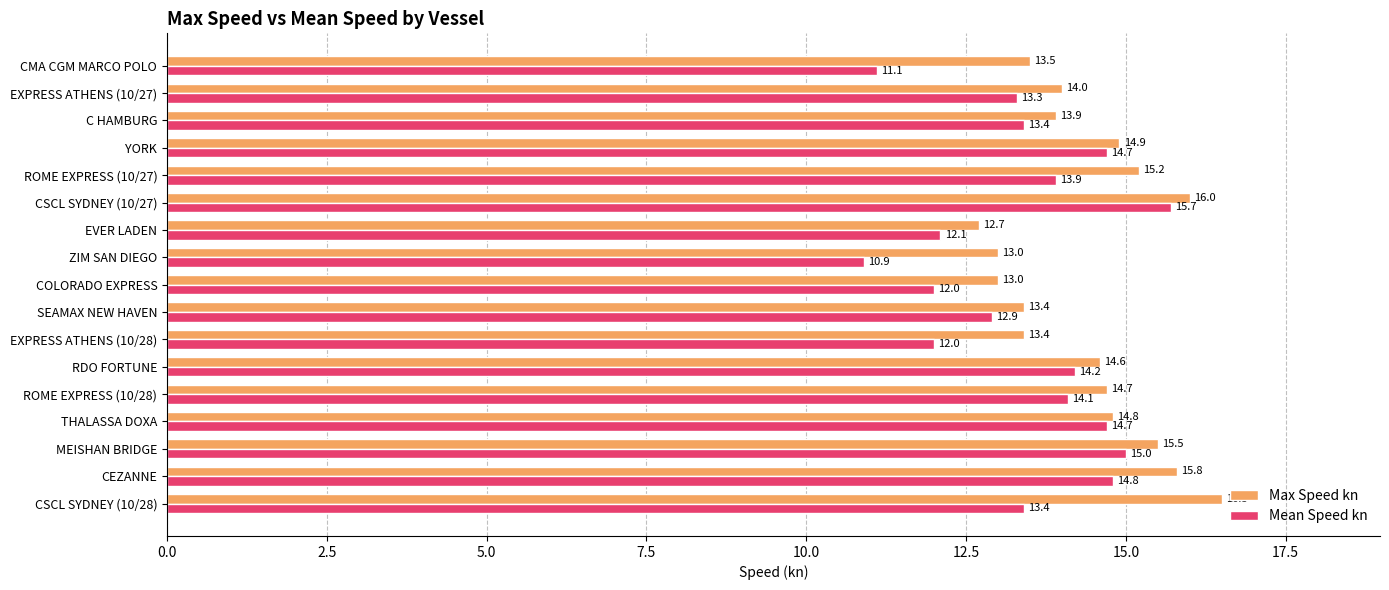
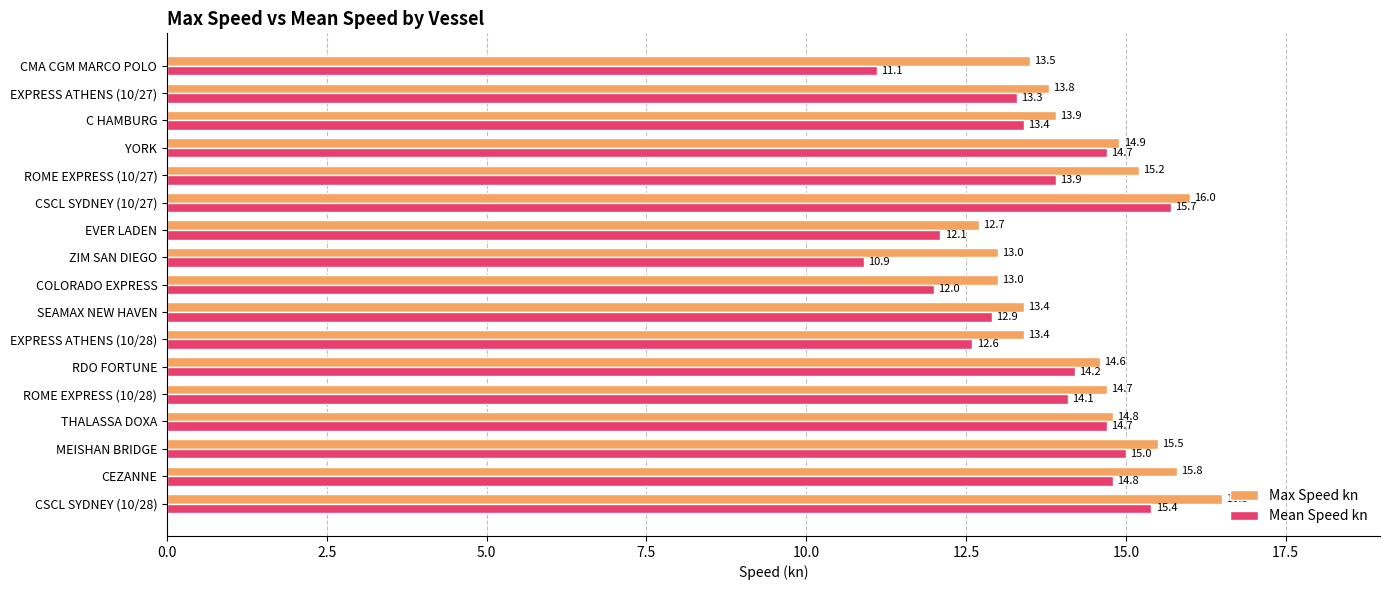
  {
    "Max Speed kn": {
      "CMA CGM MARCO POLO": 13.5,
-     "EXPRESS ATHENS (10/27)": 14.0,
+     "EXPRESS ATHENS (10/27)": 13.8,
      "C HAMBURG": 13.9,
      "YORK": 14.9,
      "ROME EXPRESS (10/27)": 15.2,
      "CSCL SYDNEY (10/27)": 16.0,
      "EVER LADEN": 12.7,
      "ZIM SAN DIEGO": 13.0,
      "COLORADO EXPRESS": 13.0,
      "SEAMAX NEW HAVEN": 13.4,
      "EXPRESS ATHENS (10/28)": 13.4,
      "RDO FORTUNE": 14.6,
      "ROME EXPRESS (10/28)": 14.7,
      "THALASSA DOXA": 14.8,
      "MEISHAN BRIDGE": 15.5,
      "CEZANNE": 15.8,
      "CSCL SYDNEY (10/28)": 16.5
    },
    "Mean Speed kn": {
      "CMA CGM MARCO POLO": 11.1,
      "EXPRESS ATHENS (10/27)": 13.3,
      "C HAMBURG": 13.4,
      "YORK": 14.7,
      "ROME EXPRESS (10/27)": 13.9,
      "CSCL SYDNEY (10/27)": 15.7,
      "EVER LADEN": 12.1,
      "ZIM SAN DIEGO": 10.9,
      "COLORADO EXPRESS": 12.0,
      "SEAMAX NEW HAVEN": 12.9,
-     "EXPRESS ATHENS (10/28)": 12.0,
+     "EXPRESS ATHENS (10/28)": 12.6,
      "RDO FORTUNE": 14.2,
      "ROME EXPRESS (10/28)": 14.1,
      "THALASSA DOXA": 14.7,
      "MEISHAN BRIDGE": 15.0,
      "CEZANNE": 14.8,
-     "CSCL SYDNEY (10/28)": 13.4
+     "CSCL SYDNEY (10/28)": 15.4
    }
  }
